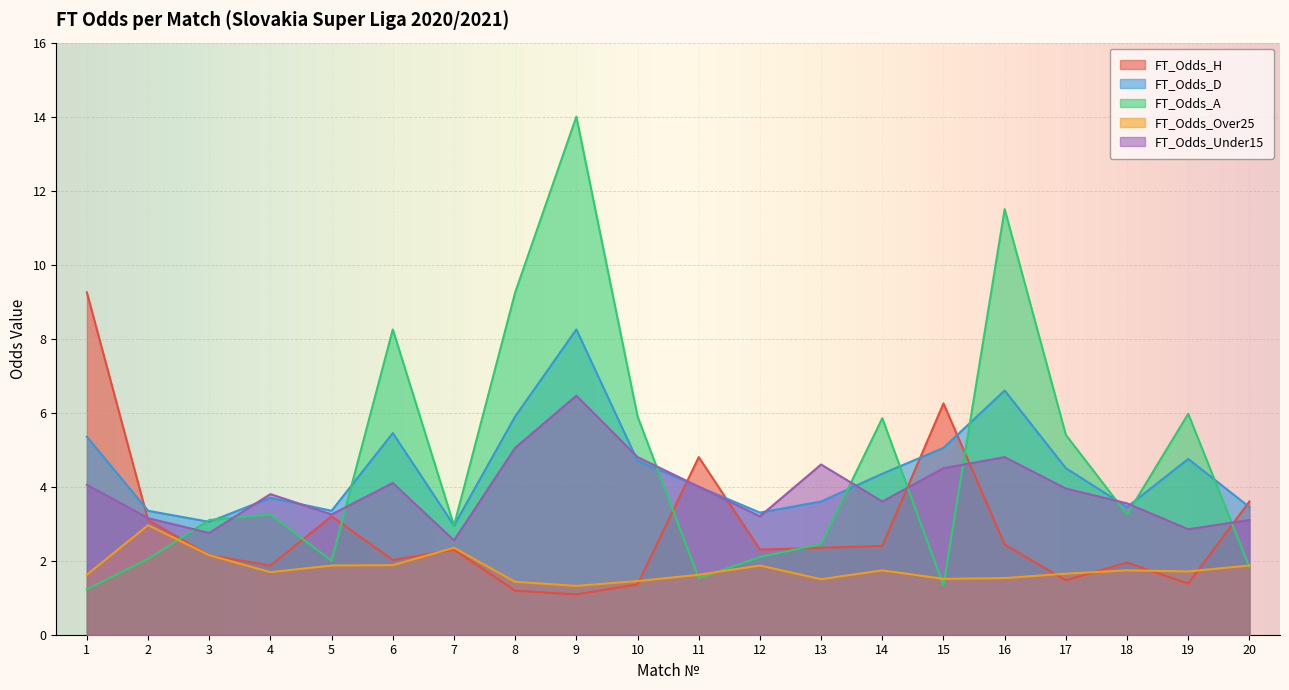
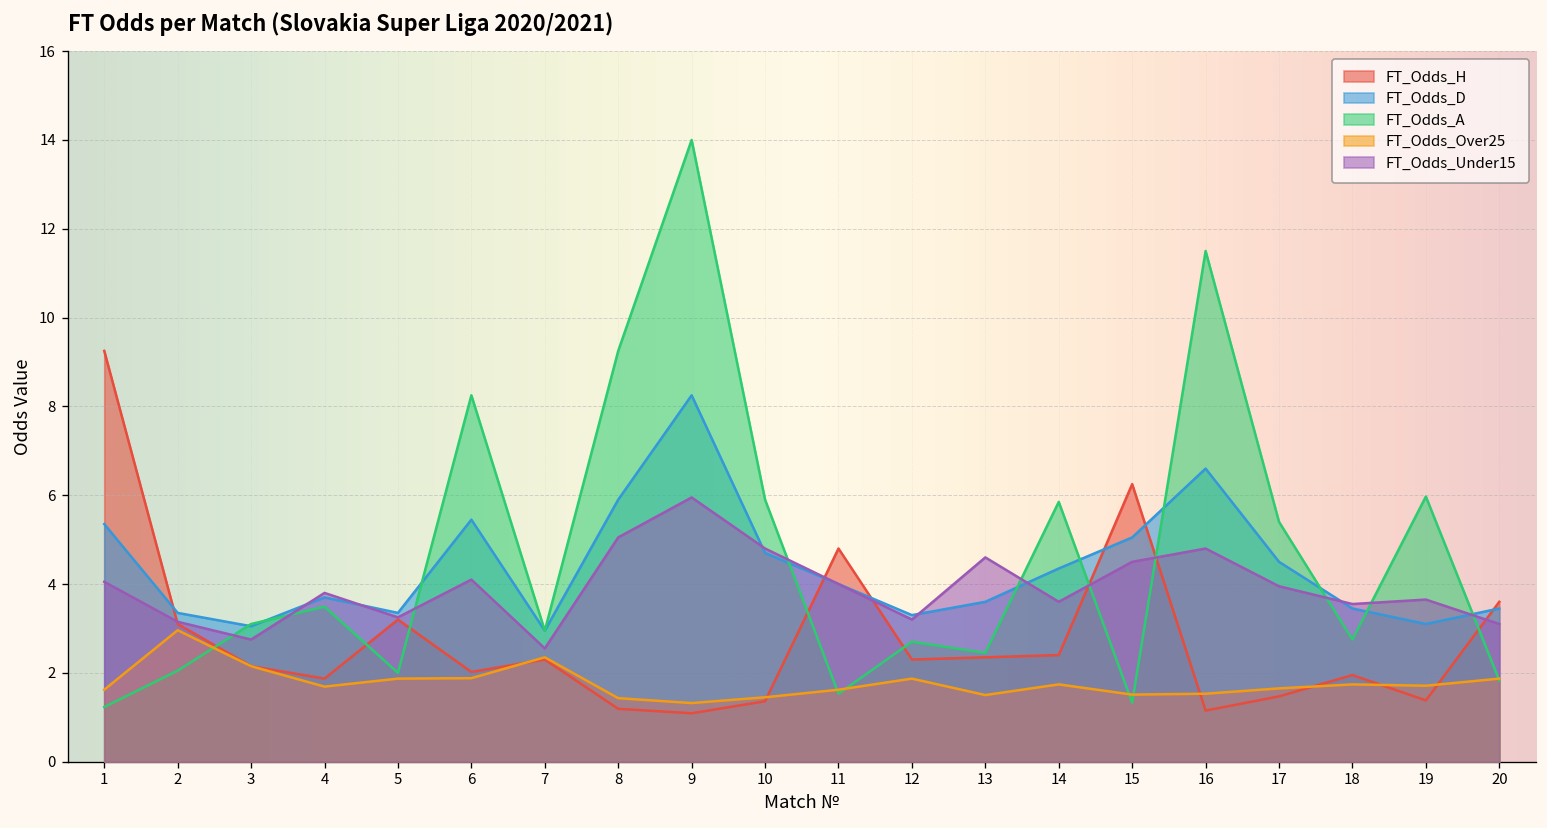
  {
    "FT_Odds_H": {
      "1": 9.3,
      "4": 1.9,
      "6": 2.0,
      "8": 1.2,
      "9": 1.1,
      "10": 1.4,
      "11": 4.8,
      "12": 2.3,
      "13": 2.4,
      "14": 2.4,
      "15": 6.3,
-     "16": 2.4,
+     "16": 1.2,
      "17": 1.5,
      "18": 2.0,
      "19": 1.4,
      "20": 3.6
    },
    "FT_Odds_D": {
      "1": 5.4,
      "2": 3.4,
      "4": 3.7,
      "5": 3.4,
      "6": 5.5,
      "8": 5.9,
      "9": 8.3,
      "10": 4.7,
      "12": 3.3,
      "13": 3.6,
      "14": 4.4,
      "15": 5.1,
      "16": 6.6,
      "17": 4.5,
      "18": 3.5,
-     "19": 4.8,
+     "19": 3.1,
      "20": 3.5
    },
    "FT_Odds_A": {
      "1": 1.2,
      "2": 2.1,
-     "4": 3.3,
+     "4": 3.5,
      "5": 2.0,
      "6": 8.3,
      "8": 9.3,
      "9": 14.0,
      "10": 5.9,
      "11": 1.5,
-     "12": 2.1,
+     "12": 2.7,
      "13": 2.5,
      "14": 5.9,
      "15": 1.3,
      "16": 11.5,
      "17": 5.4,
-     "18": 3.3,
+     "18": 2.8,
      "19": 6.0
    },
    "FT_Odds_Over25": {
      "1": 1.6,
      "2": 3.0,
      "4": 1.7,
      "5": 1.9,
      "6": 1.9,
      "8": 1.4,
      "9": 1.3,
      "10": 1.5,
      "11": 1.6,
      "12": 1.9,
      "13": 1.5,
      "14": 1.7,
      "15": 1.5,
      "16": 1.5,
      "17": 1.7,
      "18": 1.7,
      "19": 1.7
    },
    "FT_Odds_Under15": {
      "1": 4.1,
      "3": 2.8,
      "4": 3.8,
      "6": 4.1,
      "7": 2.6,
      "8": 5.1,
-     "9": 6.5,
+     "9": 6.0,
      "10": 4.8,
      "12": 3.2,
      "13": 4.6,
      "14": 3.6,
      "15": 4.5,
      "16": 4.8,
      "17": 4.0,
      "18": 3.6,
-     "19": 2.9,
+     "19": 3.7,
      "20": 3.1
    }
  }
